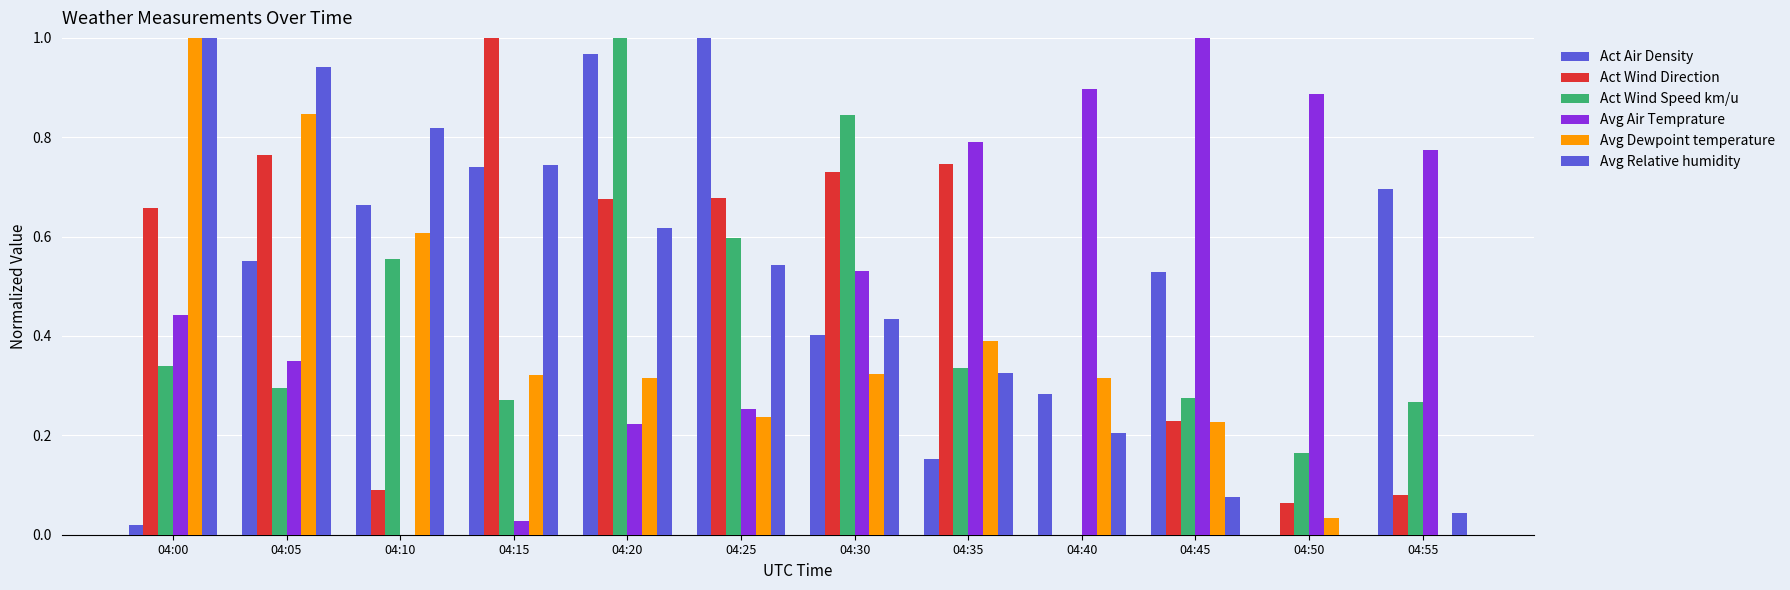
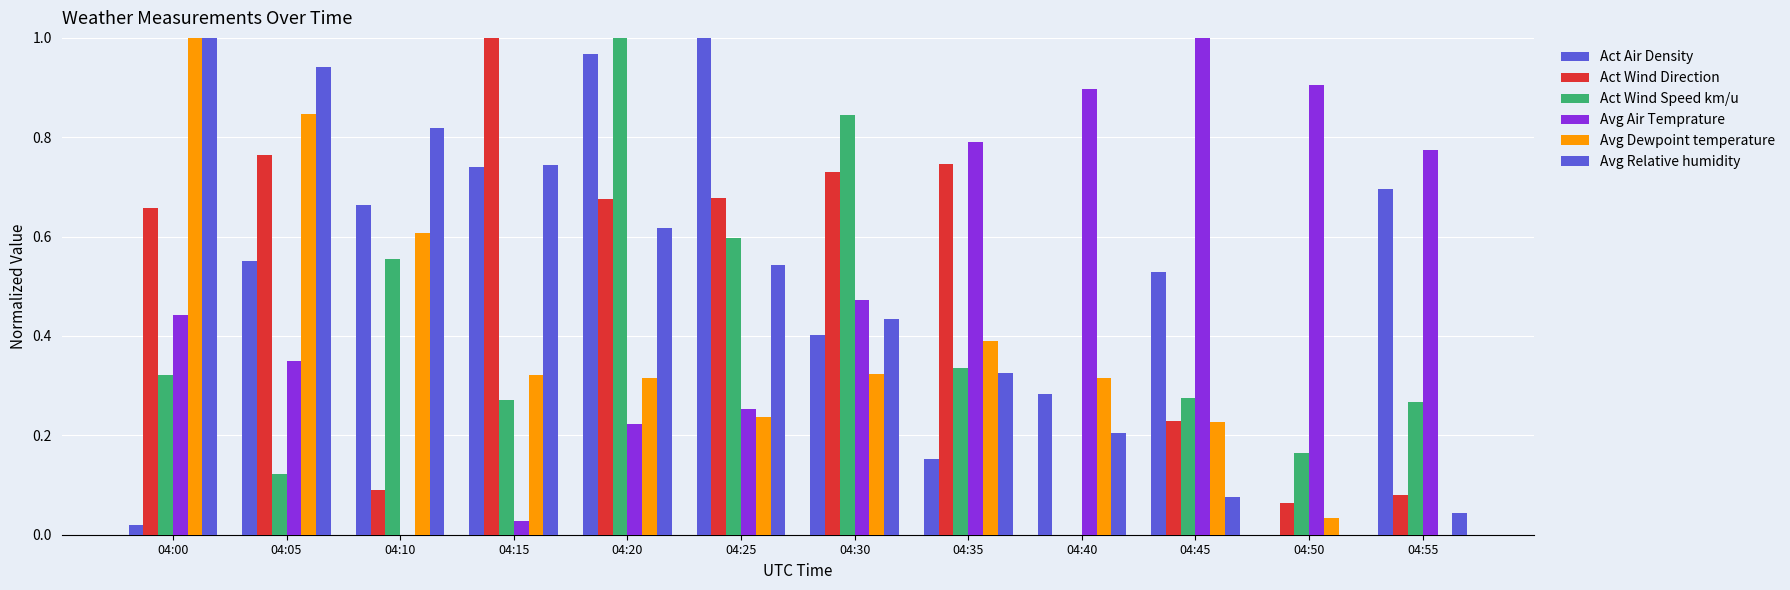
  {
    "Act Wind Direction": {
      "04:00": 0.66,
      "04:05": 0.76,
      "04:10": 0.09,
      "04:15": 1.00,
      "04:20": 0.68,
      "04:25": 0.68,
      "04:30": 0.73,
      "04:35": 0.75,
      "04:40": 0.00,
      "04:45": 0.23,
      "04:50": 0.06,
      "04:55": 0.08
    },
    "Act Wind Speed km/u": {
-     "04:00": 0.34,
-     "04:05": 0.29,
+     "04:00": 0.32,
+     "04:05": 0.12,
      "04:10": 0.55,
      "04:15": 0.27,
      "04:20": 1.00,
      "04:25": 0.60,
      "04:30": 0.84,
      "04:35": 0.34,
      "04:40": 0.00,
      "04:45": 0.28,
      "04:50": 0.16,
      "04:55": 0.27
    },
    "Avg Air Temprature": {
      "04:00": 0.44,
      "04:05": 0.35,
      "04:10": 0.00,
      "04:15": 0.03,
      "04:20": 0.22,
      "04:25": 0.25,
-     "04:30": 0.53,
+     "04:30": 0.47,
      "04:35": 0.79,
      "04:40": 0.90,
      "04:45": 1.00,
-     "04:50": 0.89,
+     "04:50": 0.91,
      "04:55": 0.77
    },
    "Avg Dewpoint temperature": {
      "04:00": 1.00,
      "04:05": 0.85,
      "04:10": 0.61,
      "04:15": 0.32,
      "04:20": 0.32,
      "04:25": 0.24,
      "04:30": 0.32,
      "04:35": 0.39,
      "04:40": 0.32,
      "04:45": 0.23,
      "04:50": 0.03,
      "04:55": 0.00
    }
  }
